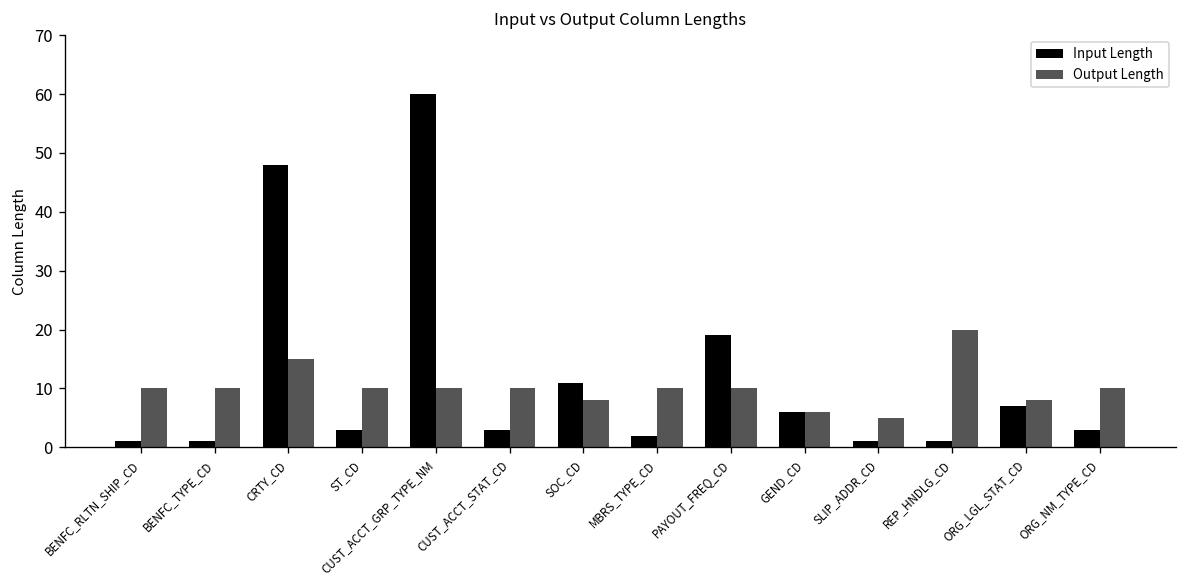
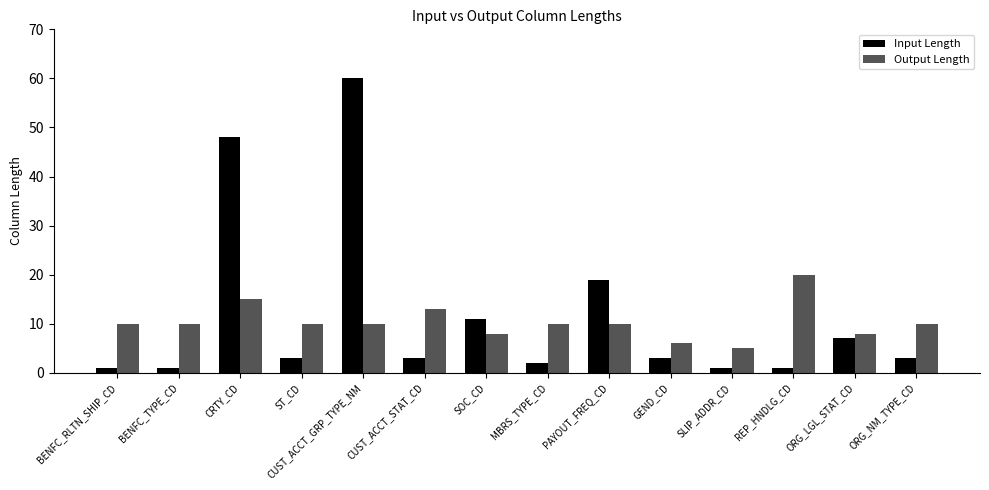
  {
    "Input Length": {
      "BENFC_RLTN_SHIP_CD": 1,
      "BENFC_TYPE_CD": 1,
      "CRTY_CD": 48,
      "ST_CD": 3,
      "CUST_ACCT_GRP_TYPE_NM": 60,
      "CUST_ACCT_STAT_CD": 3,
      "SOC_CD": 11,
      "MBRS_TYPE_CD": 2,
      "PAYOUT_FREQ_CD": 19,
-     "GEND_CD": 6,
+     "GEND_CD": 3,
      "SLIP_ADDR_CD": 1,
      "REP_HNDLG_CD": 1,
      "ORG_LGL_STAT_CD": 7,
      "ORG_NM_TYPE_CD": 3
    },
    "Output Length": {
      "BENFC_RLTN_SHIP_CD": 10,
      "BENFC_TYPE_CD": 10,
      "CRTY_CD": 15,
      "ST_CD": 10,
      "CUST_ACCT_GRP_TYPE_NM": 10,
-     "CUST_ACCT_STAT_CD": 10,
+     "CUST_ACCT_STAT_CD": 13,
      "SOC_CD": 8,
      "MBRS_TYPE_CD": 10,
      "PAYOUT_FREQ_CD": 10,
      "GEND_CD": 6,
      "SLIP_ADDR_CD": 5,
      "REP_HNDLG_CD": 20,
      "ORG_LGL_STAT_CD": 8,
      "ORG_NM_TYPE_CD": 10
    }
  }
